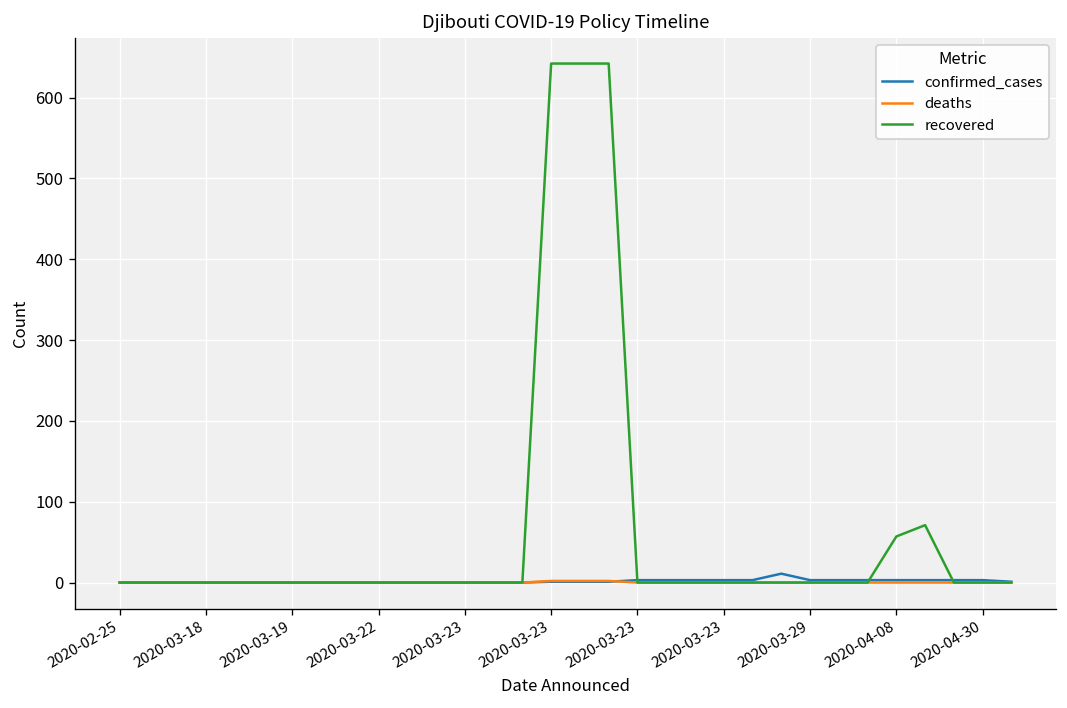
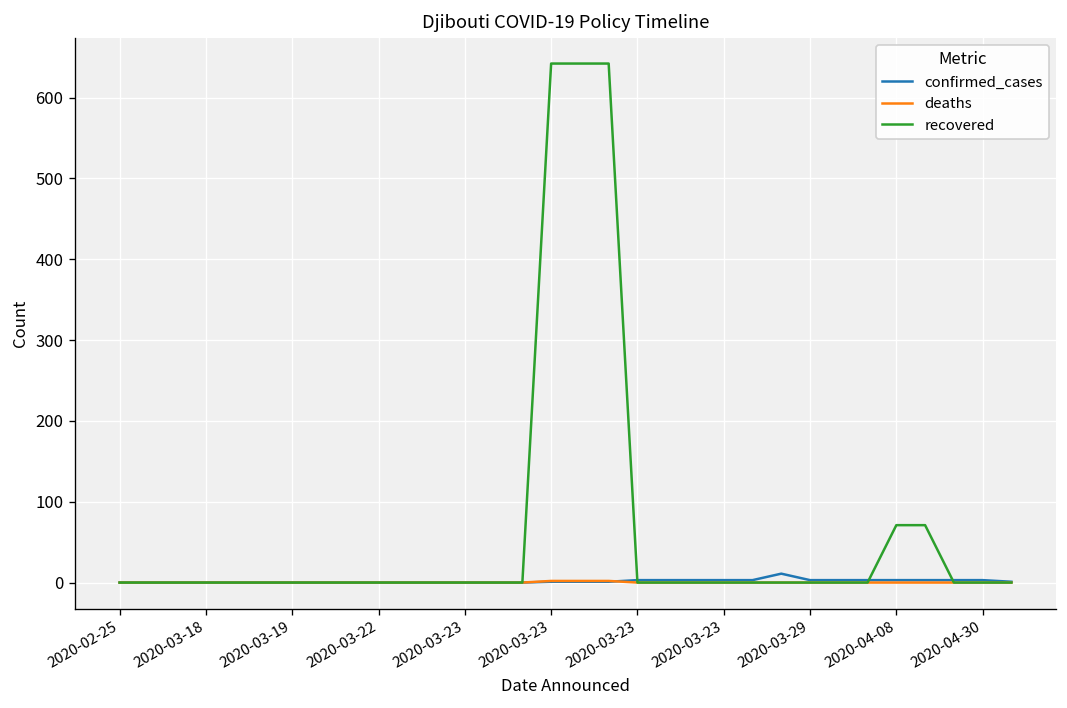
  {
    "recovered": {
-     "2020-04-08": 60
+     "2020-04-08": 70
    }
  }
